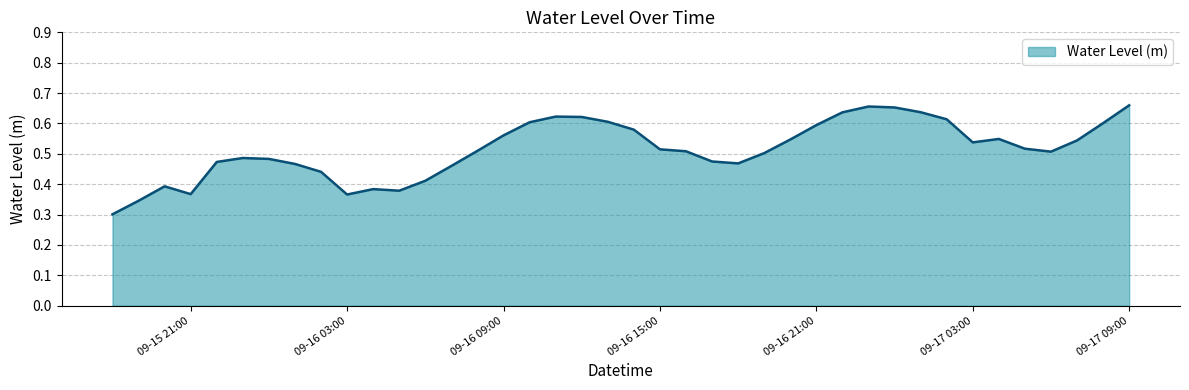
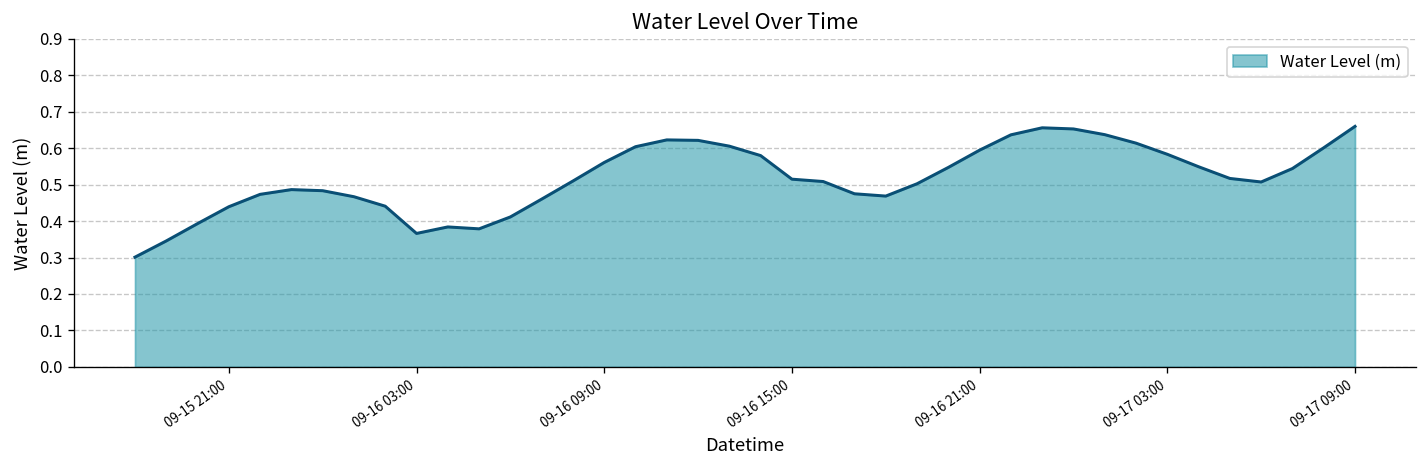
  {
-   "09-15 21:00": 0.37,
+   "09-15 21:00": 0.44,
    "09-16 03:00": 0.37,
    "09-16 09:00": 0.56,
    "09-16 15:00": 0.51,
    "09-16 21:00": 0.59,
-   "09-17 03:00": 0.54,
+   "09-17 03:00": 0.58,
    "09-17 09:00": 0.66
  }
